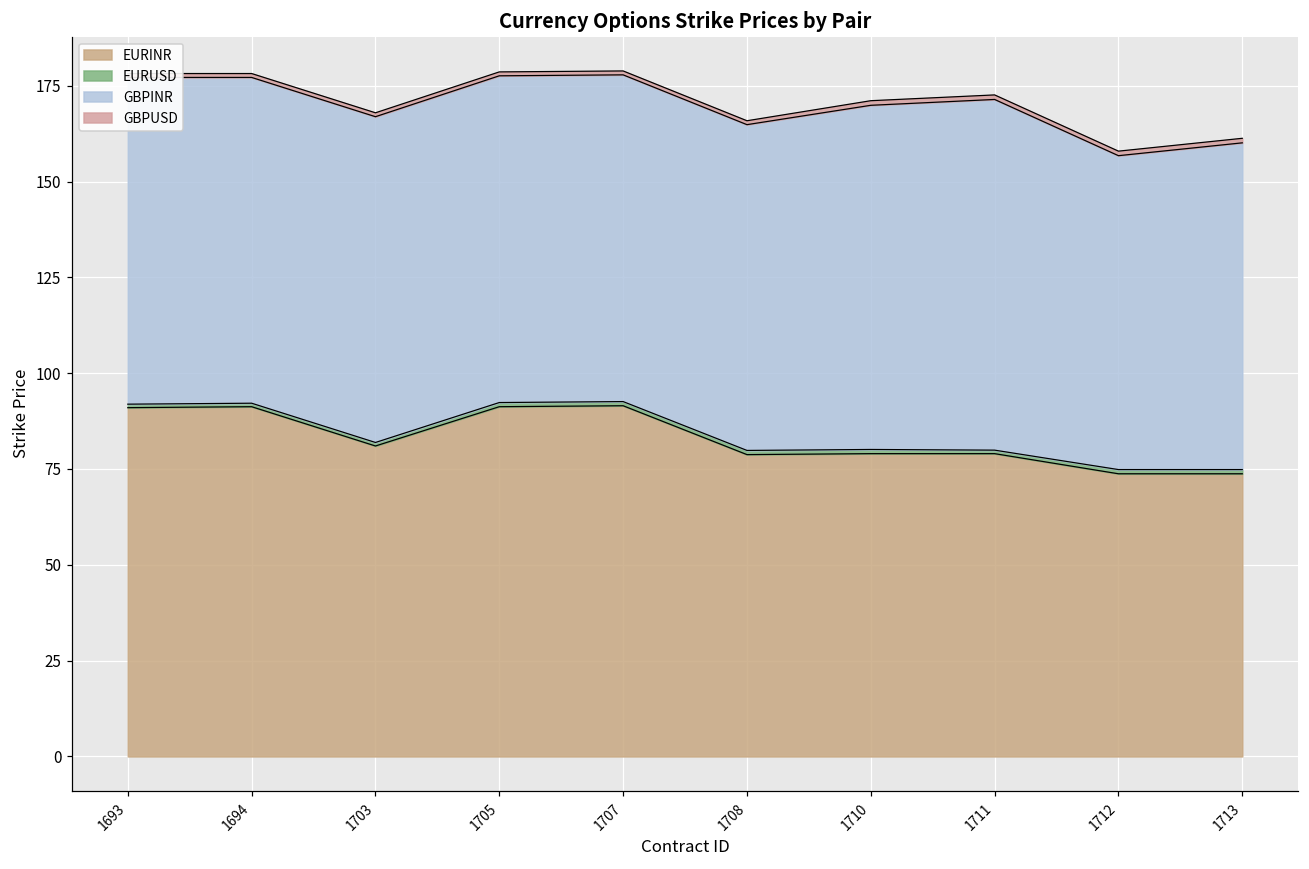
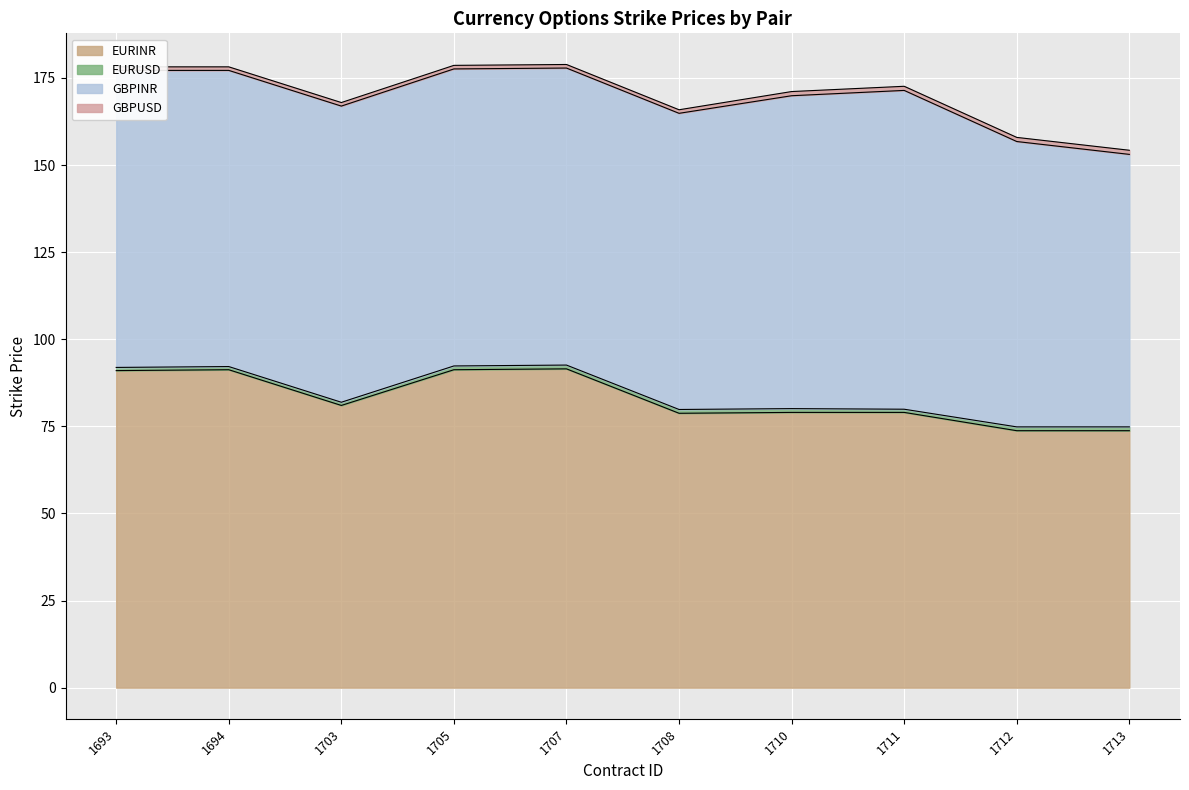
  {
    "EURUSD": {
      "1693": 1,
      "1694": 1,
      "1703": 1,
      "1705": 1,
      "1707": 1,
      "1708": 1,
      "1710": 1,
      "1711": 1,
      "1712": 1,
      "1713": 1
    },
    "GBPINR": {
      "1694": 85,
      "1703": 85,
      "1705": 85,
      "1707": 85,
      "1708": 85,
      "1710": 90,
      "1711": 92,
      "1712": 82,
-     "1713": 85
+     "1713": 78
    }
  }
